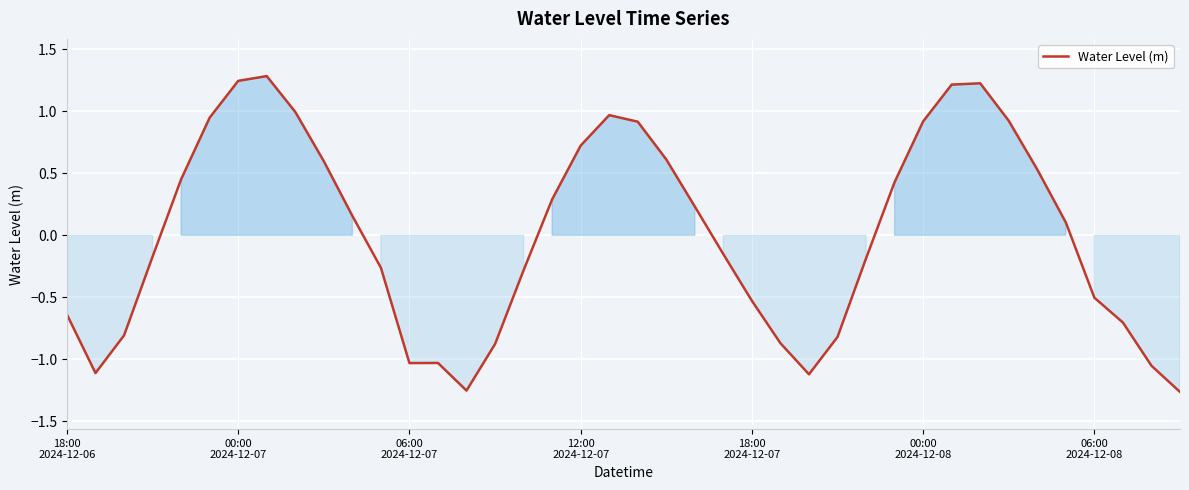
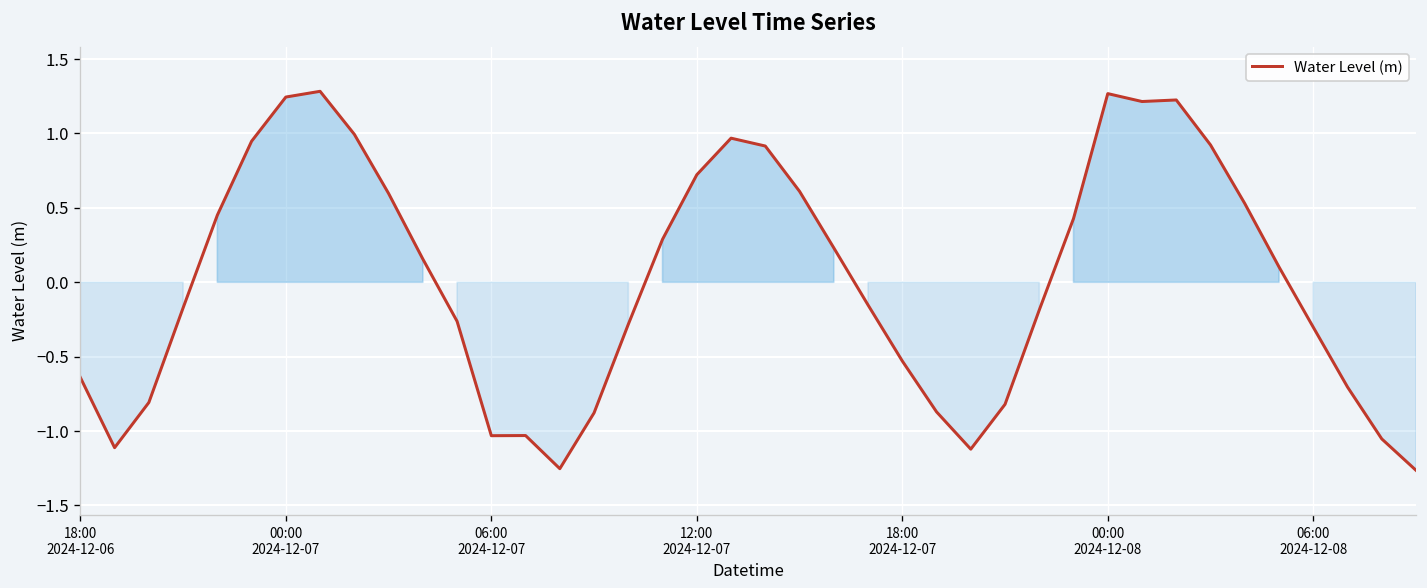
  {
    "18:00 2024-12-06": -0.64,
    "00:00 2024-12-07": 1.24,
    "06:00 2024-12-07": -1.03,
    "12:00 2024-12-07": 0.72,
    "18:00 2024-12-07": -0.53,
-   "00:00 2024-12-08": 0.92,
-   "06:00 2024-12-08": -0.50
+   "00:00 2024-12-08": 1.27,
+   "06:00 2024-12-08": -0.30
  }
